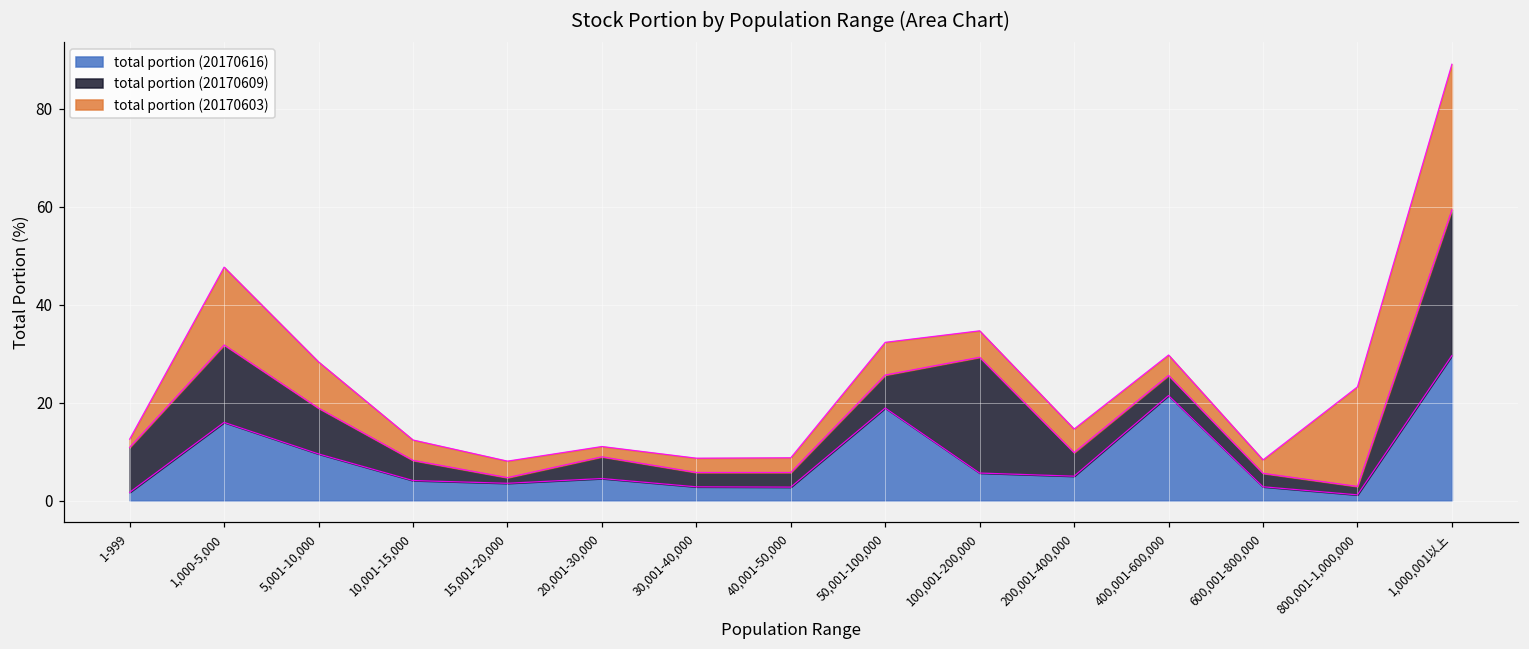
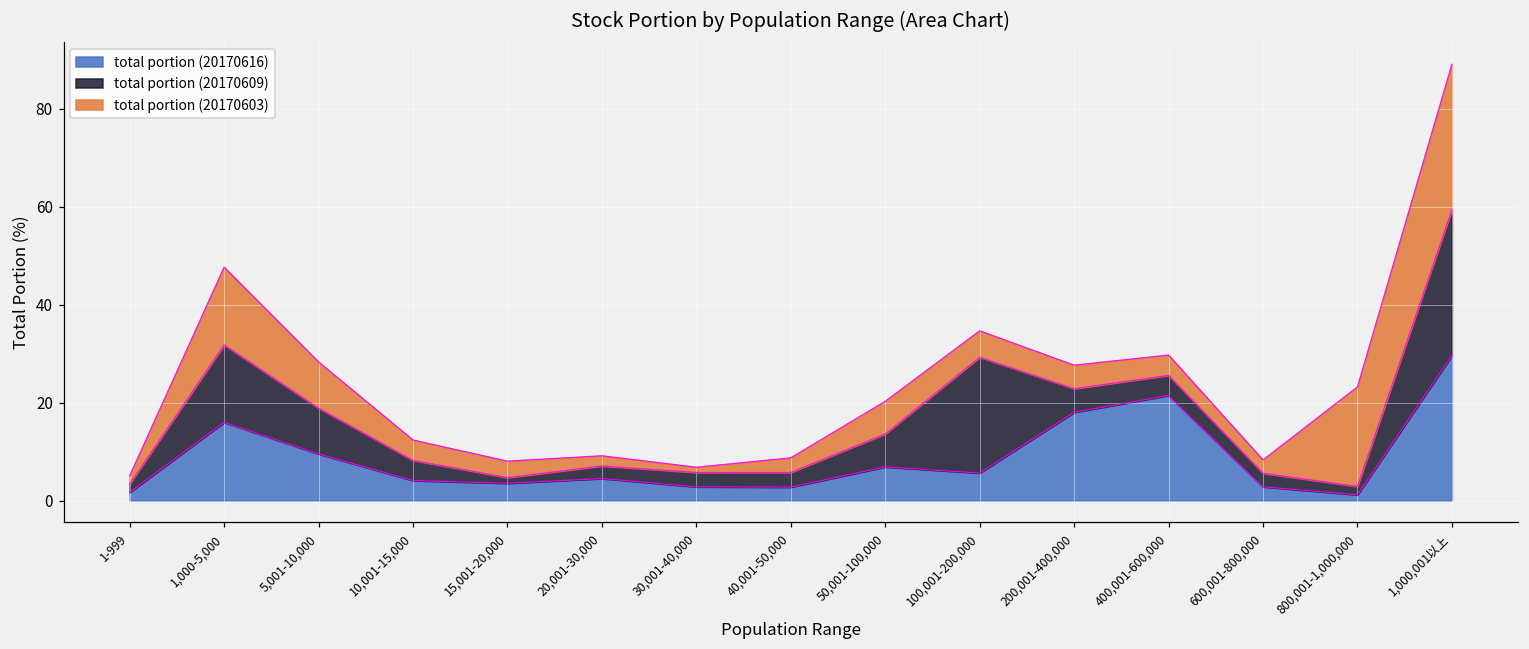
  {
    "total portion (20170616)": {
      "1-999": 2,
      "1,000-5,000": 16,
      "5,001-10,000": 10,
      "10,001-15,000": 4,
      "15,001-20,000": 4,
      "20,001-30,000": 5,
      "30,001-40,000": 3,
      "40,001-50,000": 3,
-     "50,001-100,000": 19,
+     "50,001-100,000": 7,
      "100,001-200,000": 6,
-     "200,001-400,000": 5,
+     "200,001-400,000": 18,
      "400,001-600,000": 21,
      "600,001-800,000": 3,
      "800,001-1,000,000": 1,
      "1,000,001以上": 30
    },
    "total portion (20170609)": {
-     "1-999": 9,
+     "1-999": 2,
      "1,000-5,000": 16,
      "5,001-10,000": 9,
      "10,001-15,000": 4,
      "15,001-20,000": 1,
-     "20,001-30,000": 4,
+     "20,001-30,000": 3,
      "30,001-40,000": 3,
      "40,001-50,000": 3,
      "50,001-100,000": 7,
      "100,001-200,000": 24,
      "200,001-400,000": 5,
      "400,001-600,000": 4,
      "600,001-800,000": 3,
      "800,001-1,000,000": 2,
      "1,000,001以上": 30
    },
    "total portion (20170603)": {
      "1-999": 2,
      "1,000-5,000": 16,
      "5,001-10,000": 9,
      "10,001-15,000": 4,
      "15,001-20,000": 3,
      "20,001-30,000": 2,
-     "30,001-40,000": 3,
+     "30,001-40,000": 1,
      "40,001-50,000": 3,
      "50,001-100,000": 7,
      "100,001-200,000": 5,
      "200,001-400,000": 5,
      "400,001-600,000": 4,
      "600,001-800,000": 3,
      "800,001-1,000,000": 20,
      "1,000,001以上": 30
    }
  }
